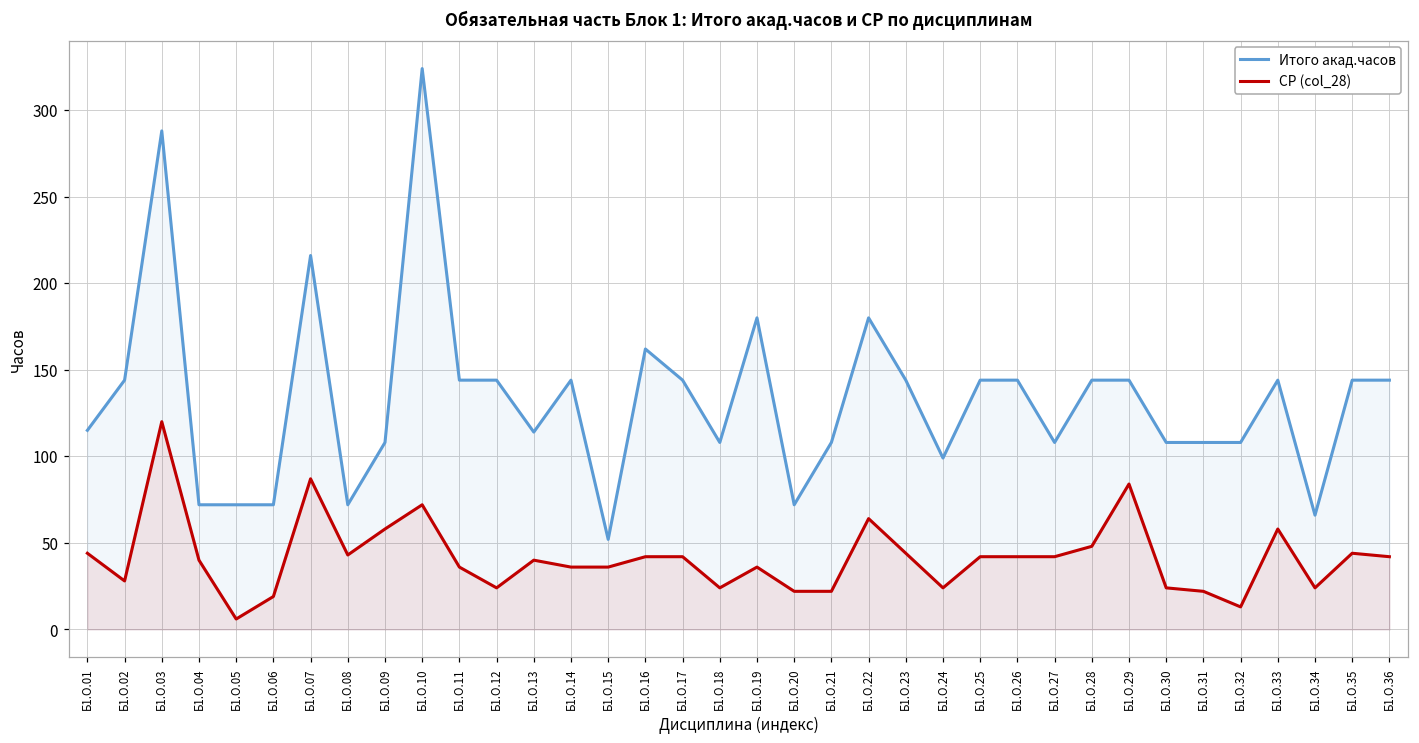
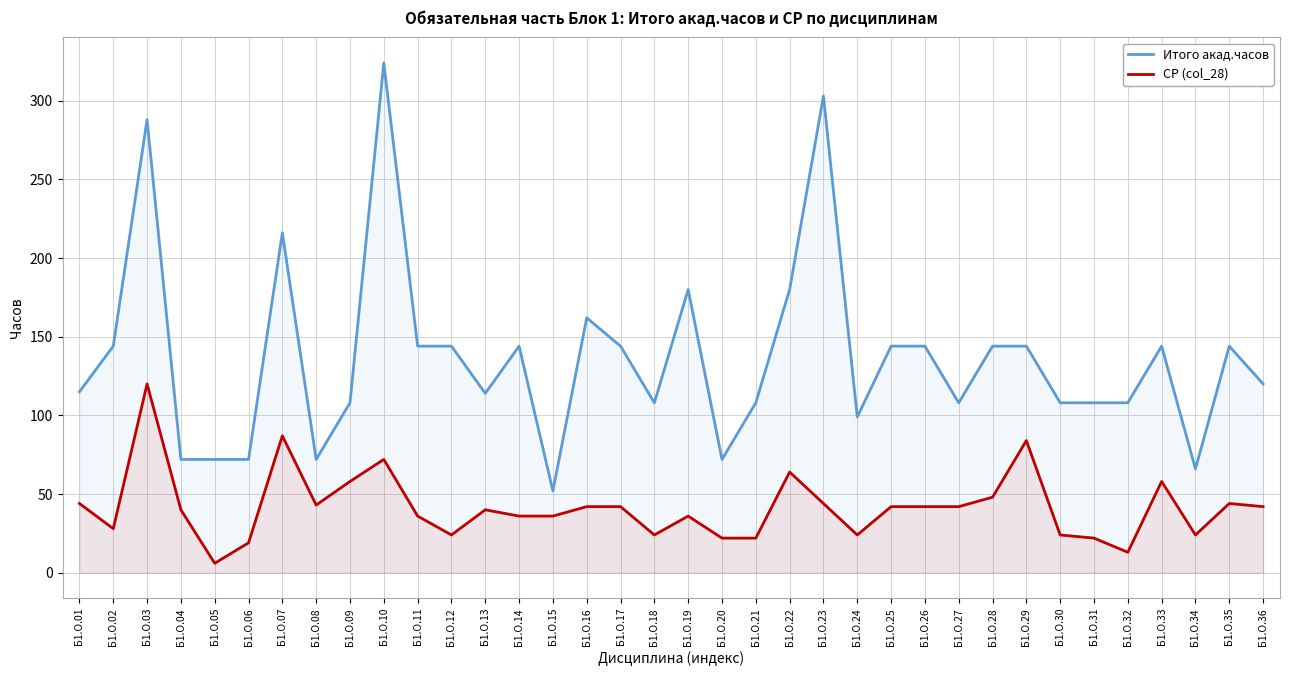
  {
    "Итого акад.часов": {
      "Б1.О.01": 115,
      "Б1.О.02": 144,
      "Б1.О.03": 288,
      "Б1.О.04": 72,
      "Б1.О.05": 72,
      "Б1.О.06": 72,
      "Б1.О.07": 216,
      "Б1.О.08": 72,
      "Б1.О.09": 108,
      "Б1.О.10": 324,
      "Б1.О.11": 144,
      "Б1.О.12": 144,
      "Б1.О.13": 114,
      "Б1.О.14": 144,
      "Б1.О.15": 52,
      "Б1.О.16": 162,
      "Б1.О.17": 144,
      "Б1.О.18": 108,
      "Б1.О.19": 180,
      "Б1.О.20": 72,
      "Б1.О.21": 108,
      "Б1.О.22": 180,
-     "Б1.О.23": 144,
+     "Б1.О.23": 303,
      "Б1.О.24": 99,
      "Б1.О.25": 144,
      "Б1.О.26": 144,
      "Б1.О.27": 108,
      "Б1.О.28": 144,
      "Б1.О.29": 144,
      "Б1.О.30": 108,
      "Б1.О.31": 108,
      "Б1.О.32": 108,
      "Б1.О.33": 144,
      "Б1.О.34": 66,
      "Б1.О.35": 144,
-     "Б1.О.36": 144
+     "Б1.О.36": 120
    },
    "СР (col_28)": {
      "Б1.О.01": 44,
      "Б1.О.02": 28,
      "Б1.О.03": 120,
      "Б1.О.04": 40,
      "Б1.О.05": 6,
      "Б1.О.06": 19,
      "Б1.О.07": 87,
      "Б1.О.08": 43,
      "Б1.О.09": 58,
      "Б1.О.10": 72,
      "Б1.О.11": 36,
      "Б1.О.12": 24,
      "Б1.О.13": 40,
      "Б1.О.14": 36,
      "Б1.О.15": 36,
      "Б1.О.16": 42,
      "Б1.О.17": 42,
      "Б1.О.18": 24,
      "Б1.О.19": 36,
      "Б1.О.20": 22,
      "Б1.О.21": 22,
      "Б1.О.22": 64,
      "Б1.О.23": 44,
      "Б1.О.24": 24,
      "Б1.О.25": 42,
      "Б1.О.26": 42,
      "Б1.О.27": 42,
      "Б1.О.28": 48,
      "Б1.О.29": 84,
      "Б1.О.30": 24,
      "Б1.О.31": 22,
      "Б1.О.32": 13,
      "Б1.О.33": 58,
      "Б1.О.34": 24,
      "Б1.О.35": 44,
      "Б1.О.36": 42
    }
  }
